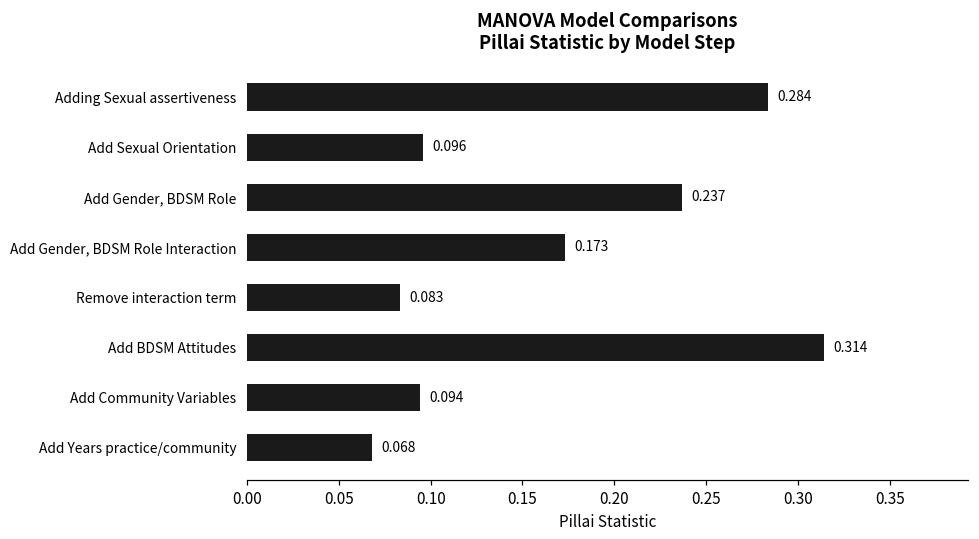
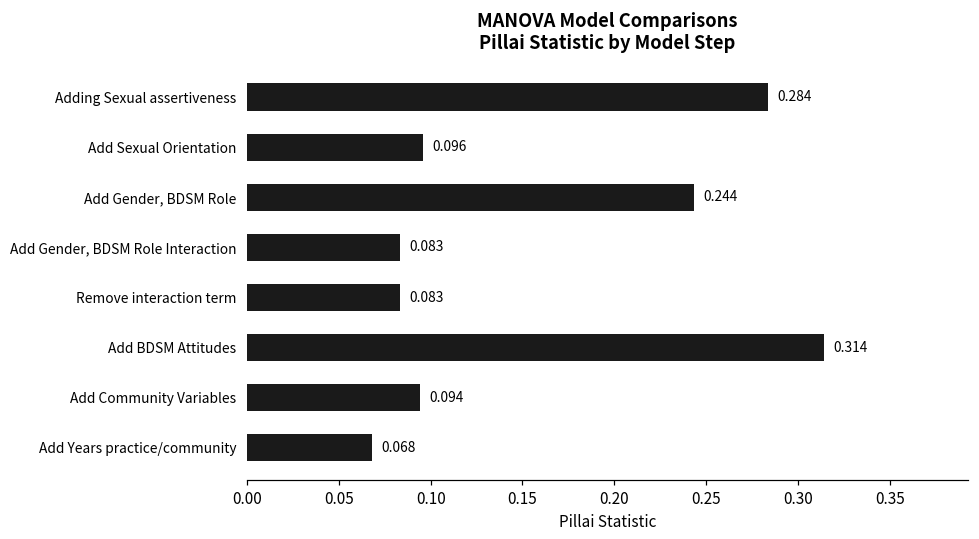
  {
    "Adding Sexual assertiveness": 0.284,
    "Add Sexual Orientation": 0.096,
-   "Add Gender, BDSM Role": 0.237,
-   "Add Gender, BDSM Role Interaction": 0.173,
+   "Add Gender, BDSM Role": 0.244,
+   "Add Gender, BDSM Role Interaction": 0.083,
    "Remove interaction term": 0.083,
    "Add BDSM Attitudes": 0.314,
    "Add Community Variables": 0.094,
    "Add Years practice/community": 0.068
  }
